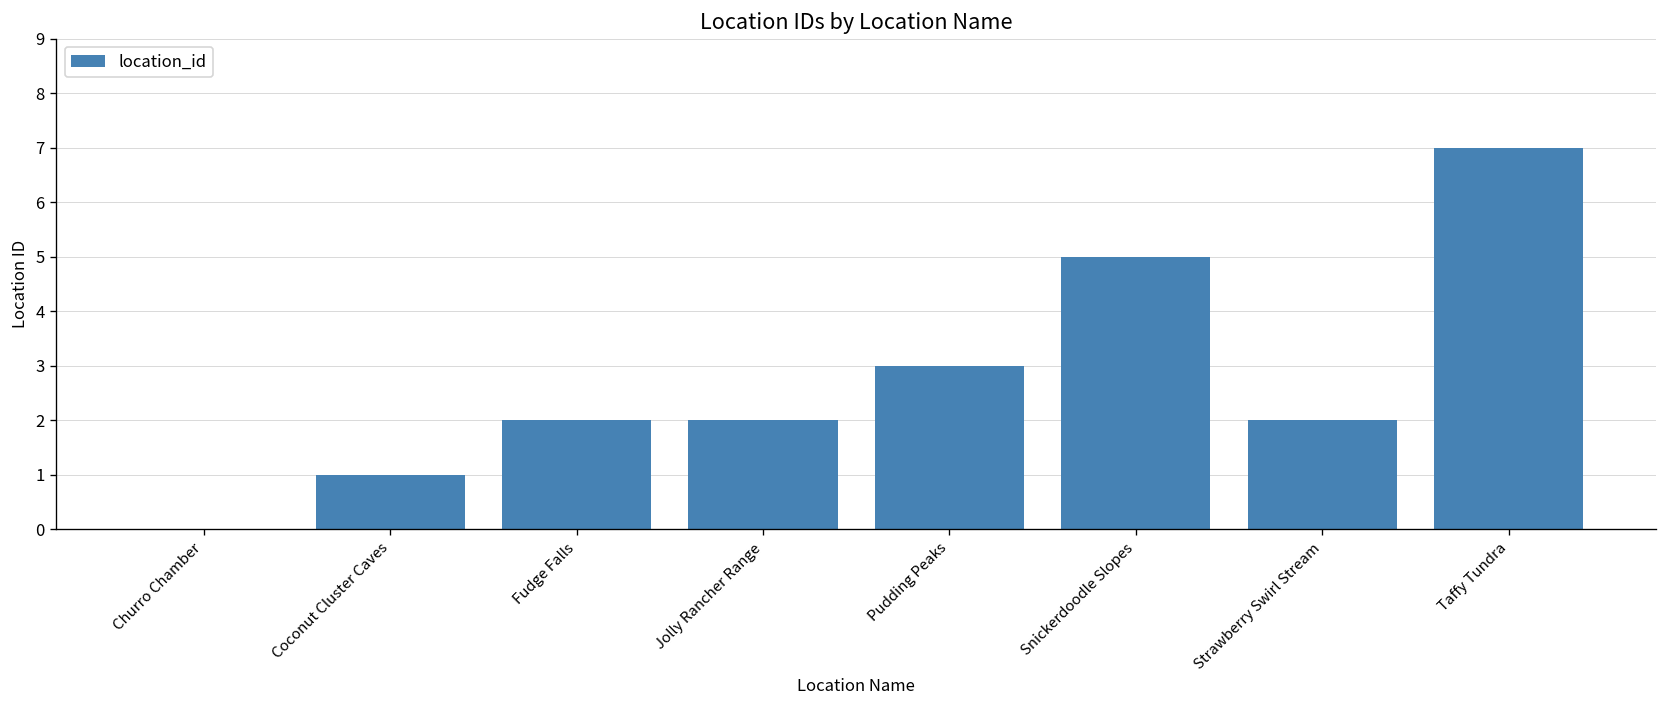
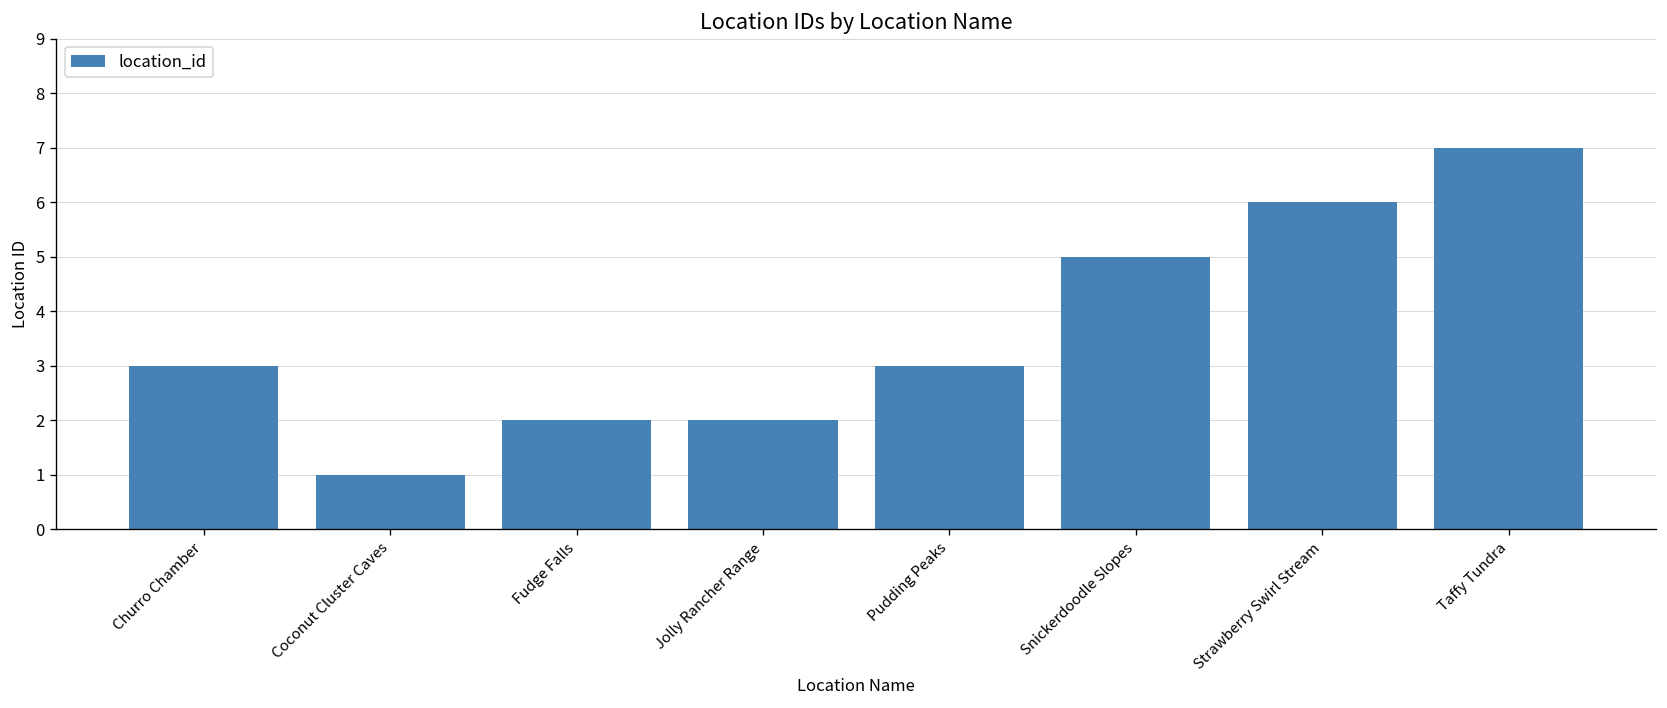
  {
-   "Churro Chamber": 0,
+   "Churro Chamber": 3,
    "Coconut Cluster Caves": 1,
    "Fudge Falls": 2,
    "Jolly Rancher Range": 2,
    "Pudding Peaks": 3,
    "Snickerdoodle Slopes": 5,
-   "Strawberry Swirl Stream": 2,
+   "Strawberry Swirl Stream": 6,
    "Taffy Tundra": 7
  }
